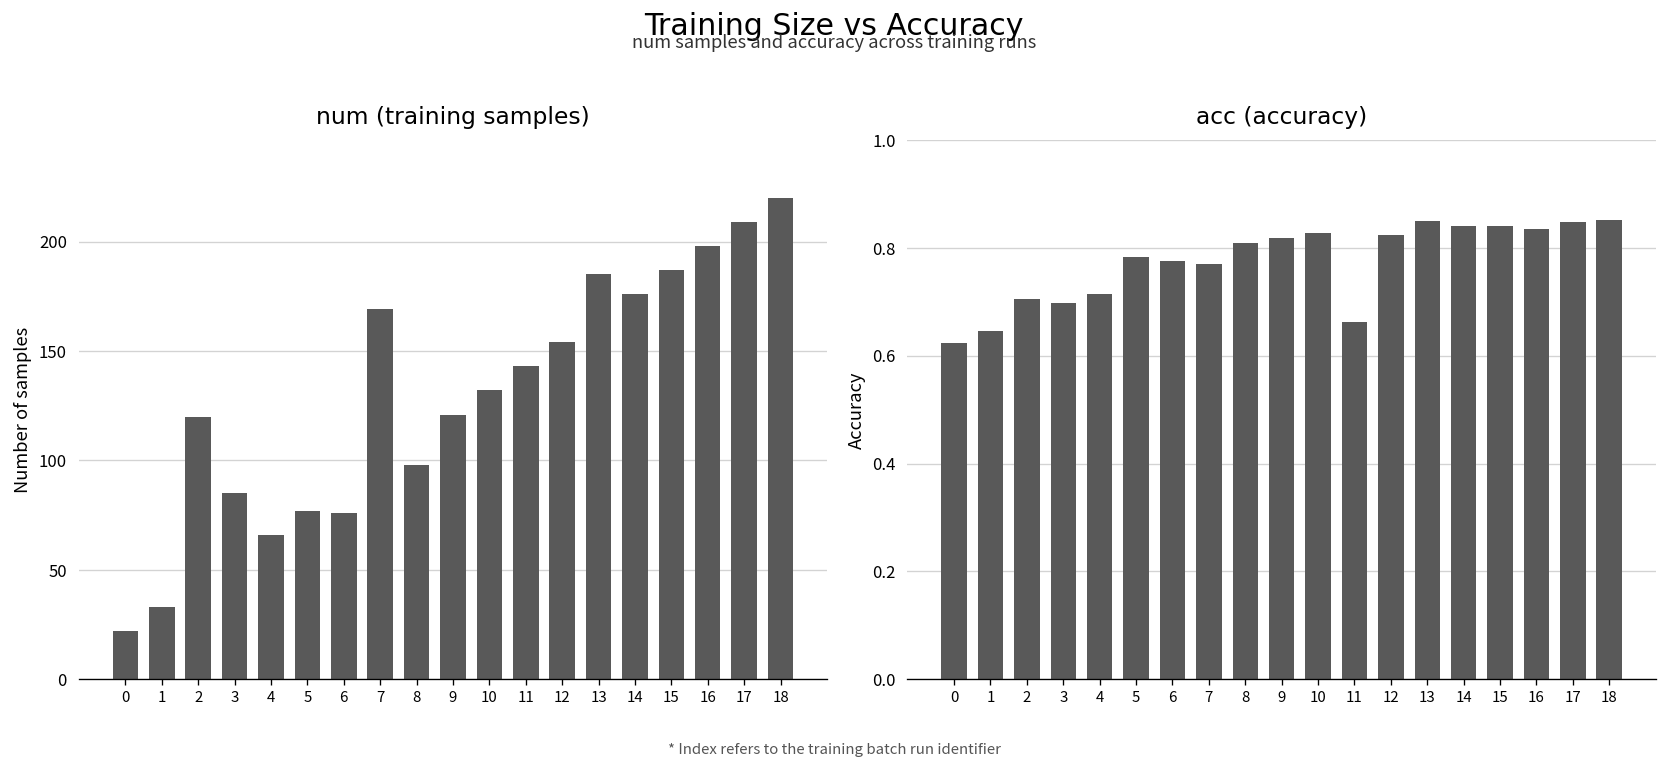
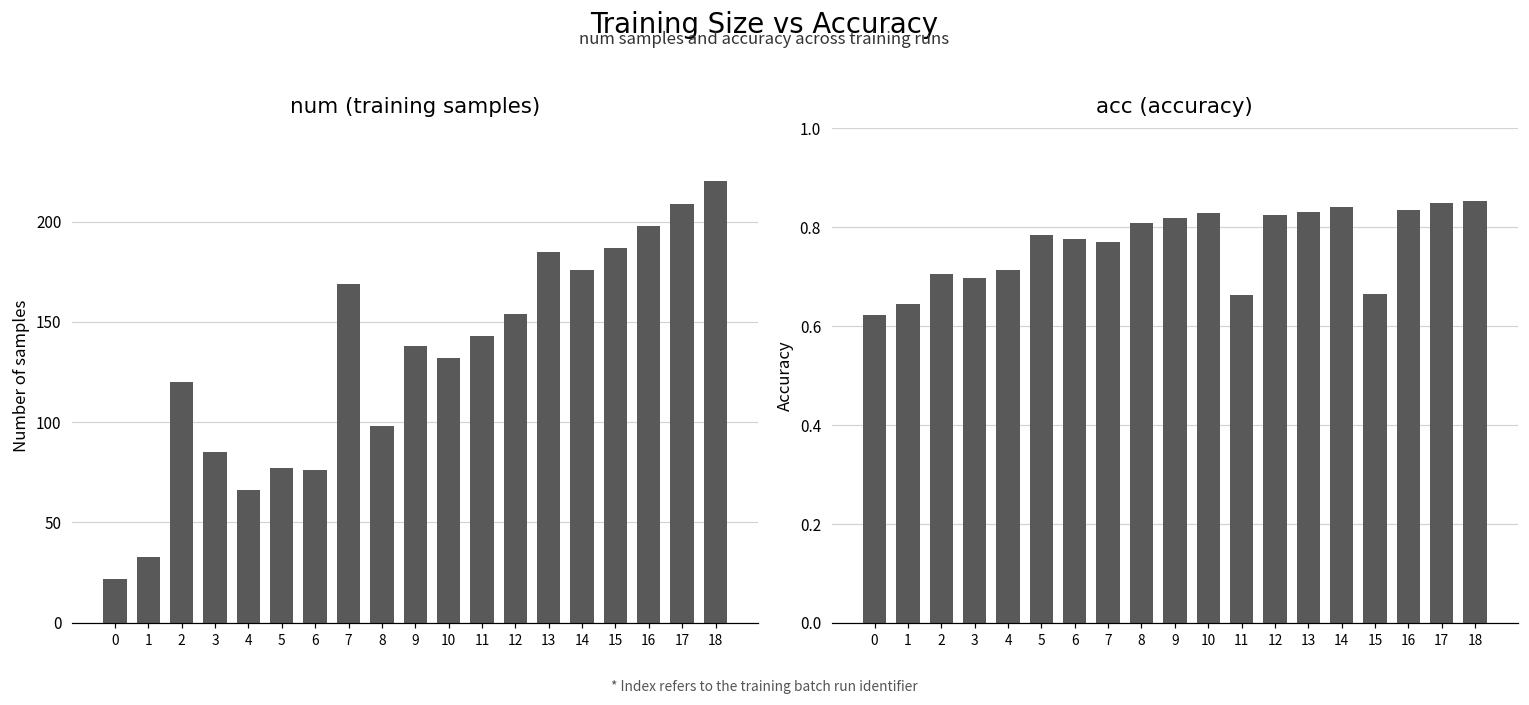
  {
    "num (training samples)": {
      "0": 22,
      "1": 33,
      "2": 120,
      "3": 85,
      "4": 66,
      "5": 77,
      "6": 76,
      "7": 169,
      "8": 98,
-     "9": 121,
+     "9": 138,
      "10": 132,
      "11": 143,
      "12": 154,
      "13": 185,
      "14": 176,
      "15": 187,
      "16": 198,
      "17": 209,
      "18": 220
    },
    "acc (accuracy)": {
      "0": 0.62,
      "1": 0.65,
      "2": 0.71,
      "3": 0.70,
      "4": 0.71,
      "5": 0.78,
      "6": 0.78,
      "7": 0.77,
      "8": 0.81,
      "9": 0.82,
      "10": 0.83,
      "11": 0.66,
      "12": 0.82,
-     "13": 0.85,
+     "13": 0.83,
      "14": 0.84,
-     "15": 0.84,
+     "15": 0.66,
      "16": 0.84,
      "17": 0.85,
      "18": 0.85
    }
  }
